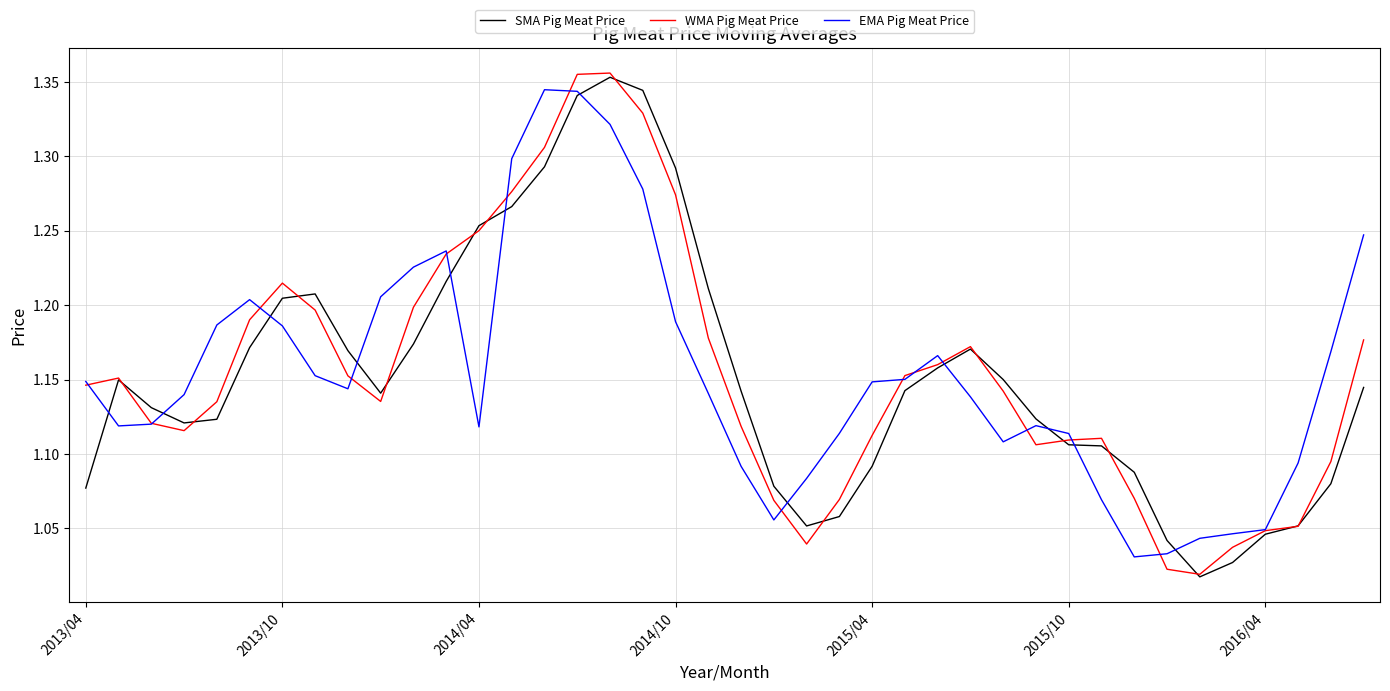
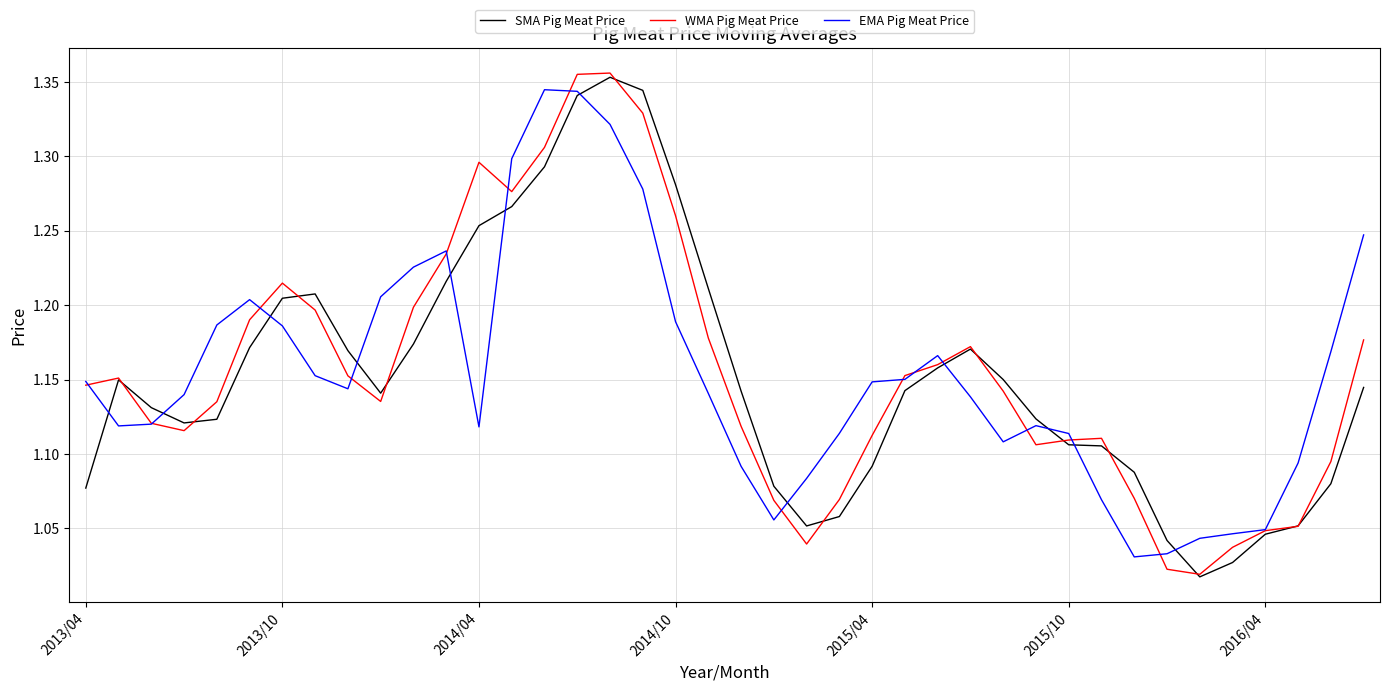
  {
    "SMA Pig Meat Price": {
      "2013/04": 1.077,
      "2013/10": 1.205,
      "2014/04": 1.253,
-     "2014/10": 1.292,
+     "2014/10": 1.281,
      "2015/04": 1.092,
      "2015/10": 1.106,
      "2016/04": 1.046
    },
    "WMA Pig Meat Price": {
      "2013/04": 1.146,
      "2013/10": 1.215,
-     "2014/04": 1.250,
-     "2014/10": 1.274,
+     "2014/04": 1.296,
+     "2014/10": 1.260,
      "2015/04": 1.112,
      "2015/10": 1.109
    },
    "EMA Pig Meat Price": {
      "2013/04": 1.149,
      "2013/10": 1.186,
      "2014/04": 1.118,
      "2014/10": 1.189,
      "2015/04": 1.148,
      "2015/10": 1.114
    }
  }
